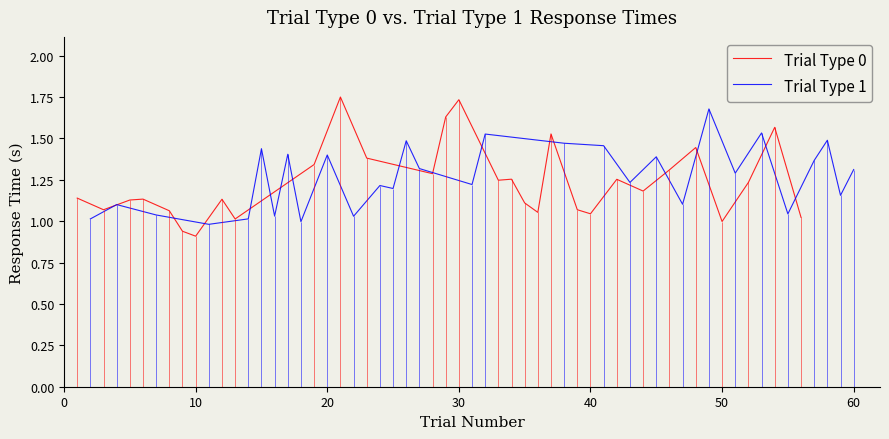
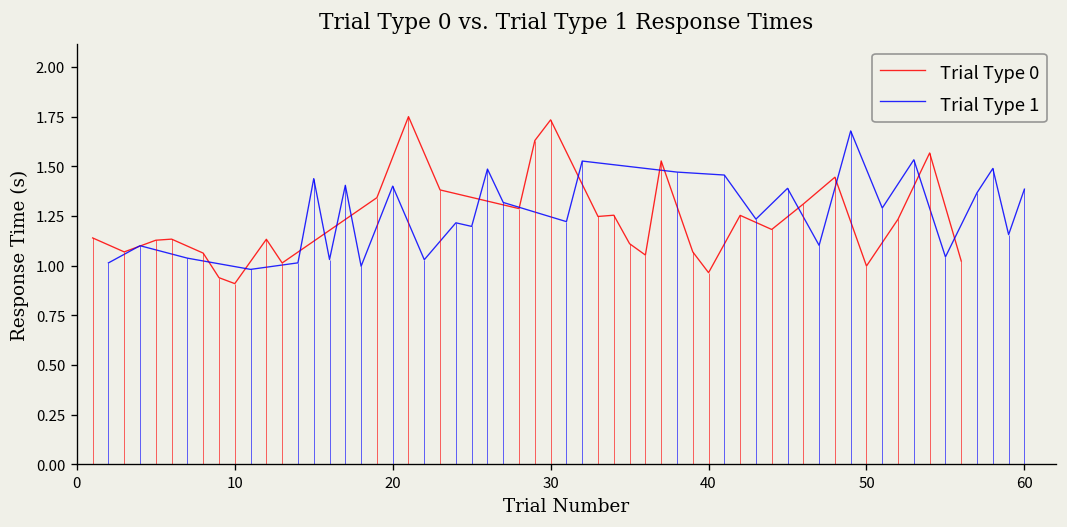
  {
    "Trial Type 0": {
      "10": 0.91,
      "30": 1.73,
-     "40": 1.04,
+     "40": 0.96,
      "50": 1.00
    },
    "Trial Type 1": {
      "20": 1.40,
-     "60": 1.31
+     "60": 1.39
    }
  }
